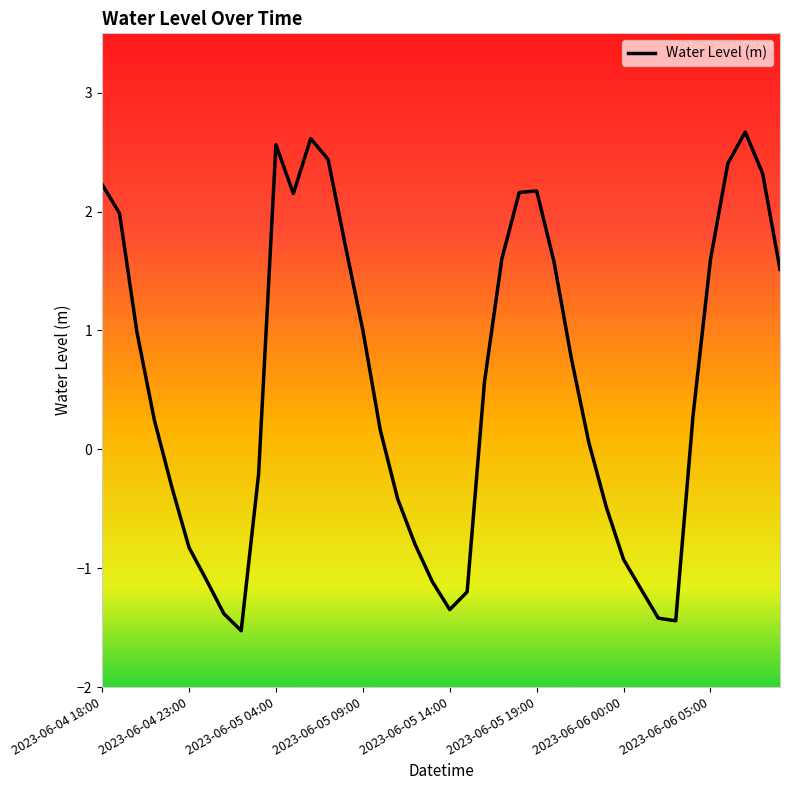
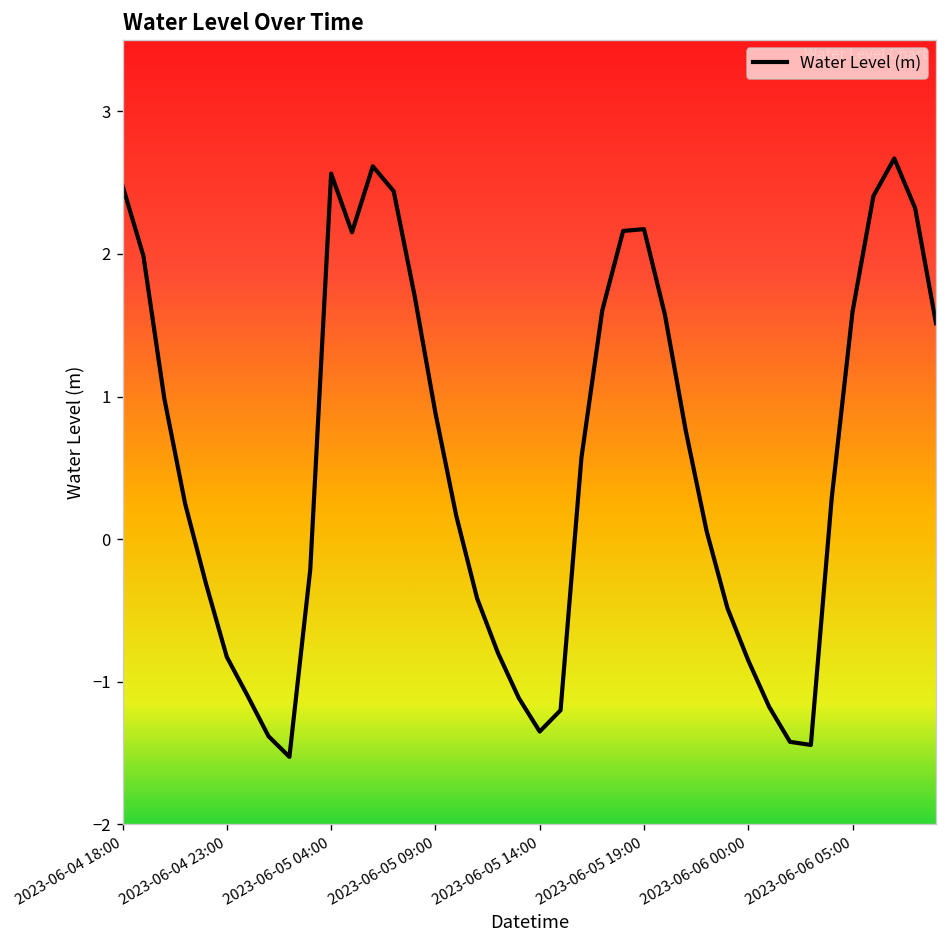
  {
-   "2023-06-04 18:00": 2.23,
+   "2023-06-04 18:00": 2.48,
    "2023-06-04 23:00": -0.83,
    "2023-06-05 04:00": 2.56,
-   "2023-06-05 09:00": 1.00,
+   "2023-06-05 09:00": 0.89,
    "2023-06-05 14:00": -1.35,
    "2023-06-05 19:00": 2.17,
-   "2023-06-06 00:00": -0.93,
+   "2023-06-06 00:00": -0.85,
    "2023-06-06 05:00": 1.60
  }
